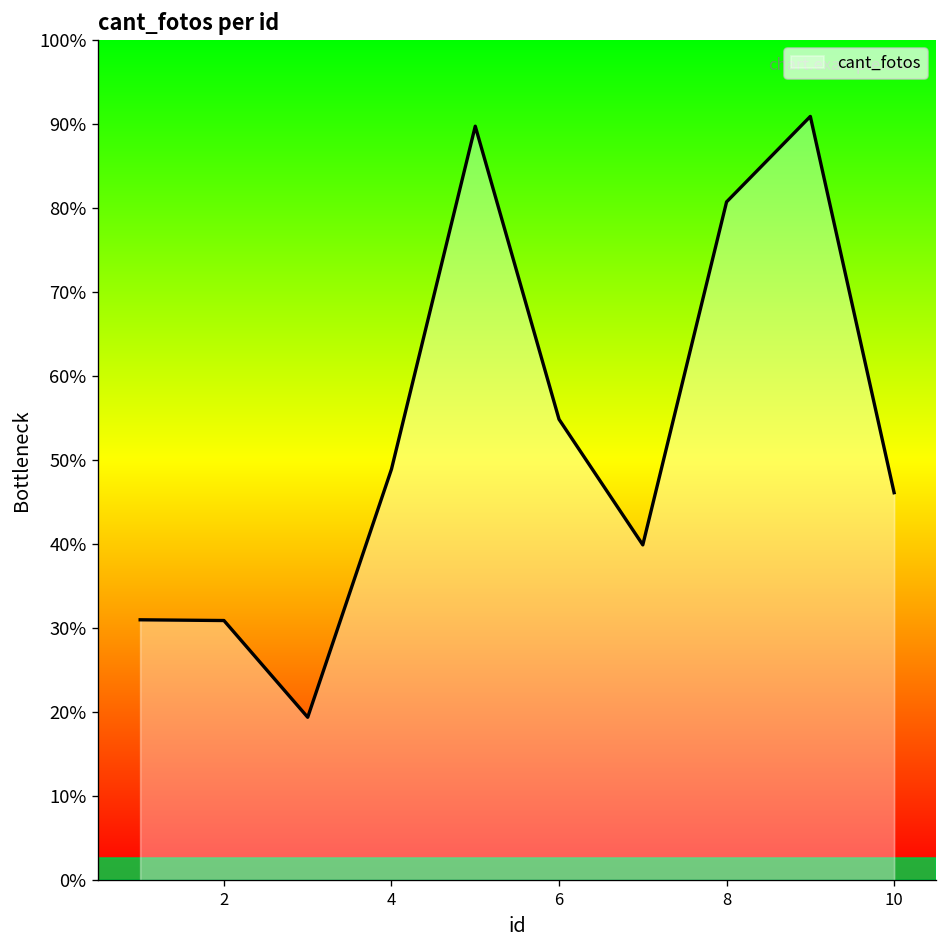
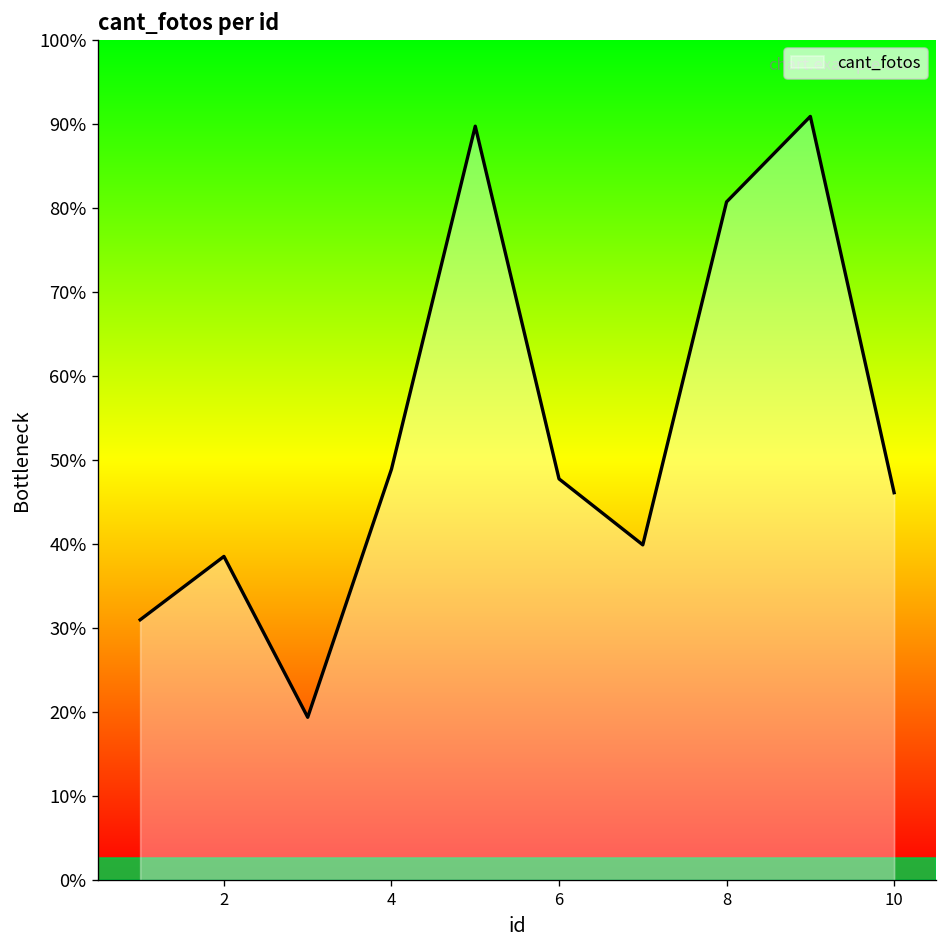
  {
-   "2": "31%",
+   "2": "39%",
    "4": "49%",
-   "6": "55%",
+   "6": "48%",
    "8": "81%",
    "10": "46%"
  }
